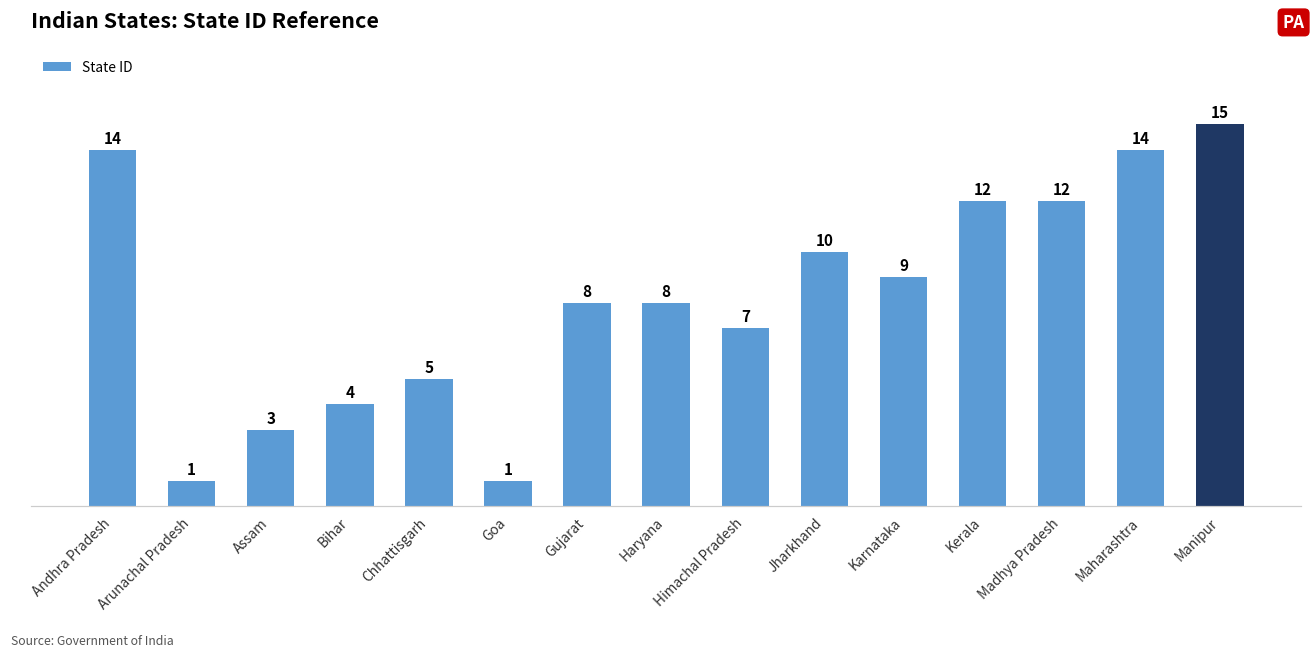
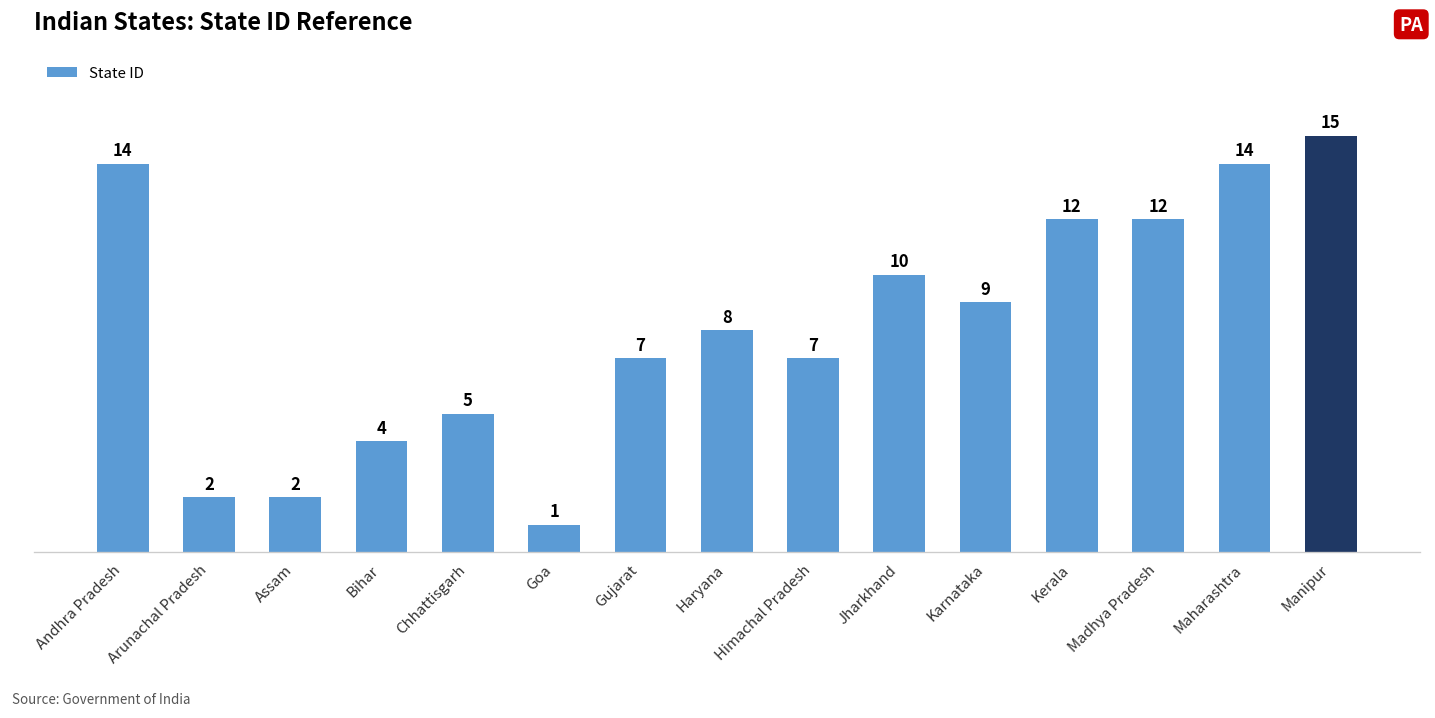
  {
    "Andhra Pradesh": 14,
-   "Arunachal Pradesh": 1,
-   "Assam": 3,
+   "Arunachal Pradesh": 2,
+   "Assam": 2,
    "Bihar": 4,
    "Chhattisgarh": 5,
    "Goa": 1,
-   "Gujarat": 8,
+   "Gujarat": 7,
    "Haryana": 8,
    "Himachal Pradesh": 7,
    "Jharkhand": 10,
    "Karnataka": 9,
    "Kerala": 12,
    "Madhya Pradesh": 12,
    "Maharashtra": 14,
    "Manipur": 15
  }
